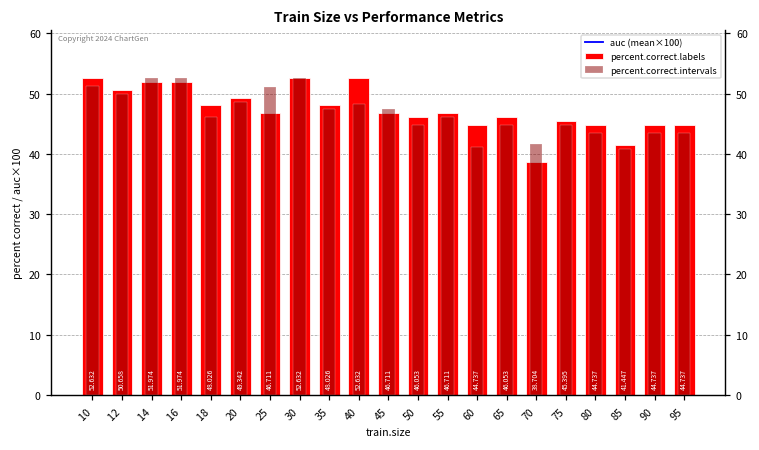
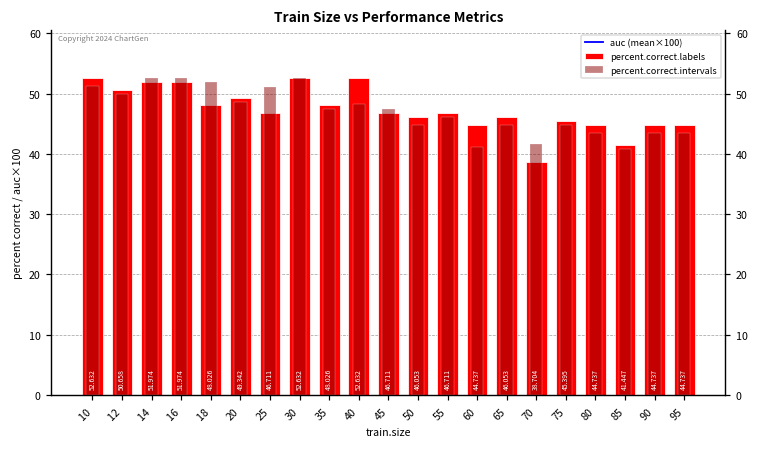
  {
    "percent.correct.labels": {
      "10": 53,
      "12": 51,
      "20": 49,
      "30": 53,
      "35": 48,
      "40": 53,
      "50": 46,
      "55": 47,
      "60": 45,
      "65": 46,
      "75": 45,
      "80": 45,
      "85": 41,
      "90": 45,
      "95": 45
    },
    "percent.correct.intervals": {
-     "18": 46
+     "18": 52
    }
  }
